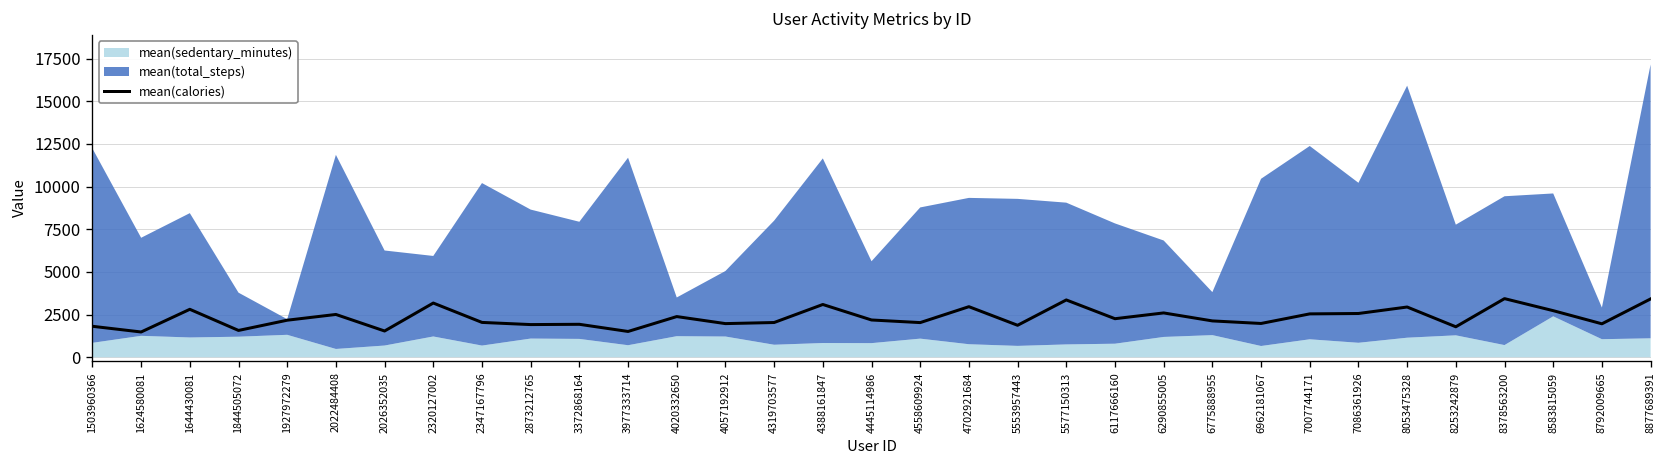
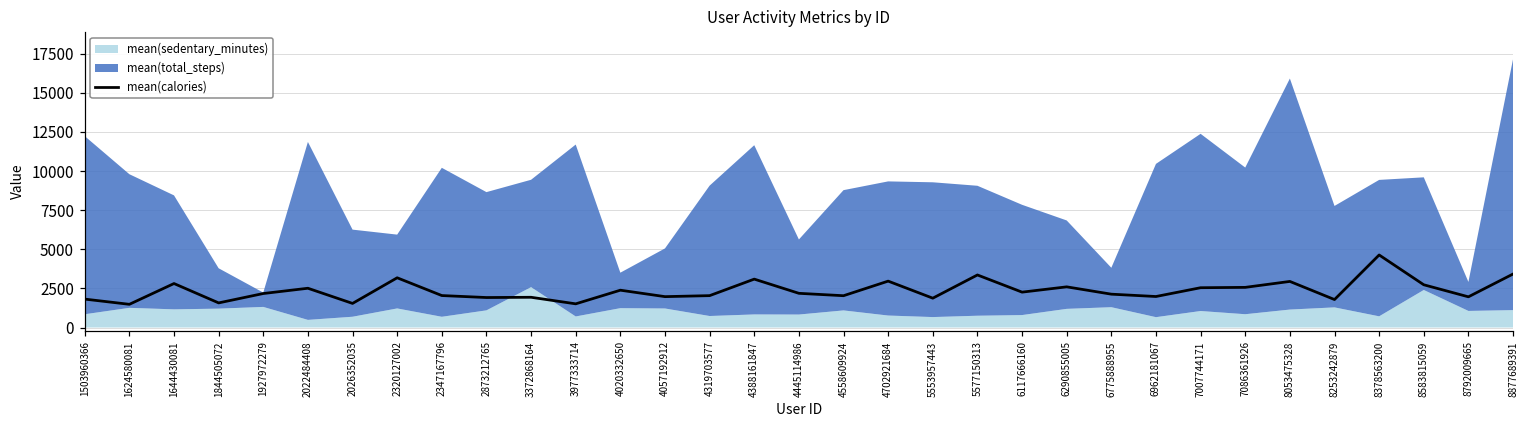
  {
    "mean(calories)": {
      "1503960366": 1800,
      "1624580081": 1500,
      "1644430081": 2800,
      "1844505072": 1600,
      "2022484408": 2500,
      "2026352035": 1500,
      "2320127002": 3200,
      "2347167796": 2000,
      "2873212765": 1900,
      "3372868164": 1900,
      "3977333714": 1500,
      "4020332650": 2400,
      "4057192912": 2000,
      "4319703577": 2000,
      "4388161847": 3100,
      "4445114986": 2200,
      "4558609924": 2000,
      "4702921684": 3000,
      "5553957443": 1900,
      "5577150313": 3400,
      "6117666160": 2300,
      "6290855005": 2600,
      "6775888955": 2100,
      "6962181067": 2000,
      "7007744171": 2500,
      "7086361926": 2600,
      "8053475328": 2900,
      "8253242879": 1800,
-     "8378563200": 3400,
+     "8378563200": 4600,
      "8583815059": 2700,
      "8792009665": 2000,
      "8877689391": 3400
    },
    "mean(sedentary_minutes)": {
      "1503960366": 800,
      "1624580081": 1300,
      "1644430081": 1200,
      "1844505072": 1200,
      "1927972279": 1300,
      "2022484408": 500,
      "2026352035": 700,
      "2320127002": 1200,
      "2347167796": 700,
      "2873212765": 1100,
-     "3372868164": 1100,
+     "3372868164": 2600,
      "3977333714": 700,
      "4020332650": 1200,
      "4057192912": 1200,
      "4319703577": 700,
      "4388161847": 800,
      "4445114986": 800,
      "4558609924": 1100,
      "4702921684": 800,
      "5553957443": 700,
      "5577150313": 800,
      "6117666160": 800,
      "6290855005": 1200,
      "6775888955": 1300,
      "6962181067": 700,
      "7007744171": 1100,
      "7086361926": 900,
      "8053475328": 1100,
      "8253242879": 1300,
      "8378563200": 700,
      "8583815059": 2400,
      "8792009665": 1100,
      "8877689391": 1100
    },
    "mean(total_steps)": {
      "1503960366": 11400,
-     "1624580081": 5700,
+     "1624580081": 8500,
      "1644430081": 7300,
      "1844505072": 2600,
      "2022484408": 11400,
      "2026352035": 5600,
      "2320127002": 4700,
      "2347167796": 9500,
      "2873212765": 7600,
      "3372868164": 6900,
      "3977333714": 11000,
      "4020332650": 2300,
      "4057192912": 3800,
-     "4319703577": 7300,
+     "4319703577": 8300,
      "4388161847": 10800,
      "4445114986": 4800,
      "4558609924": 7700,
      "4702921684": 8600,
      "5553957443": 8600,
      "5577150313": 8300,
      "6117666160": 7000,
      "6290855005": 5600,
      "6775888955": 2500,
      "6962181067": 9800,
      "7007744171": 11300,
      "7086361926": 9400,
      "8053475328": 14800,
      "8253242879": 6500,
      "8378563200": 8700,
      "8583815059": 7200,
      "8792009665": 1900,
      "8877689391": 16000
    }
  }
